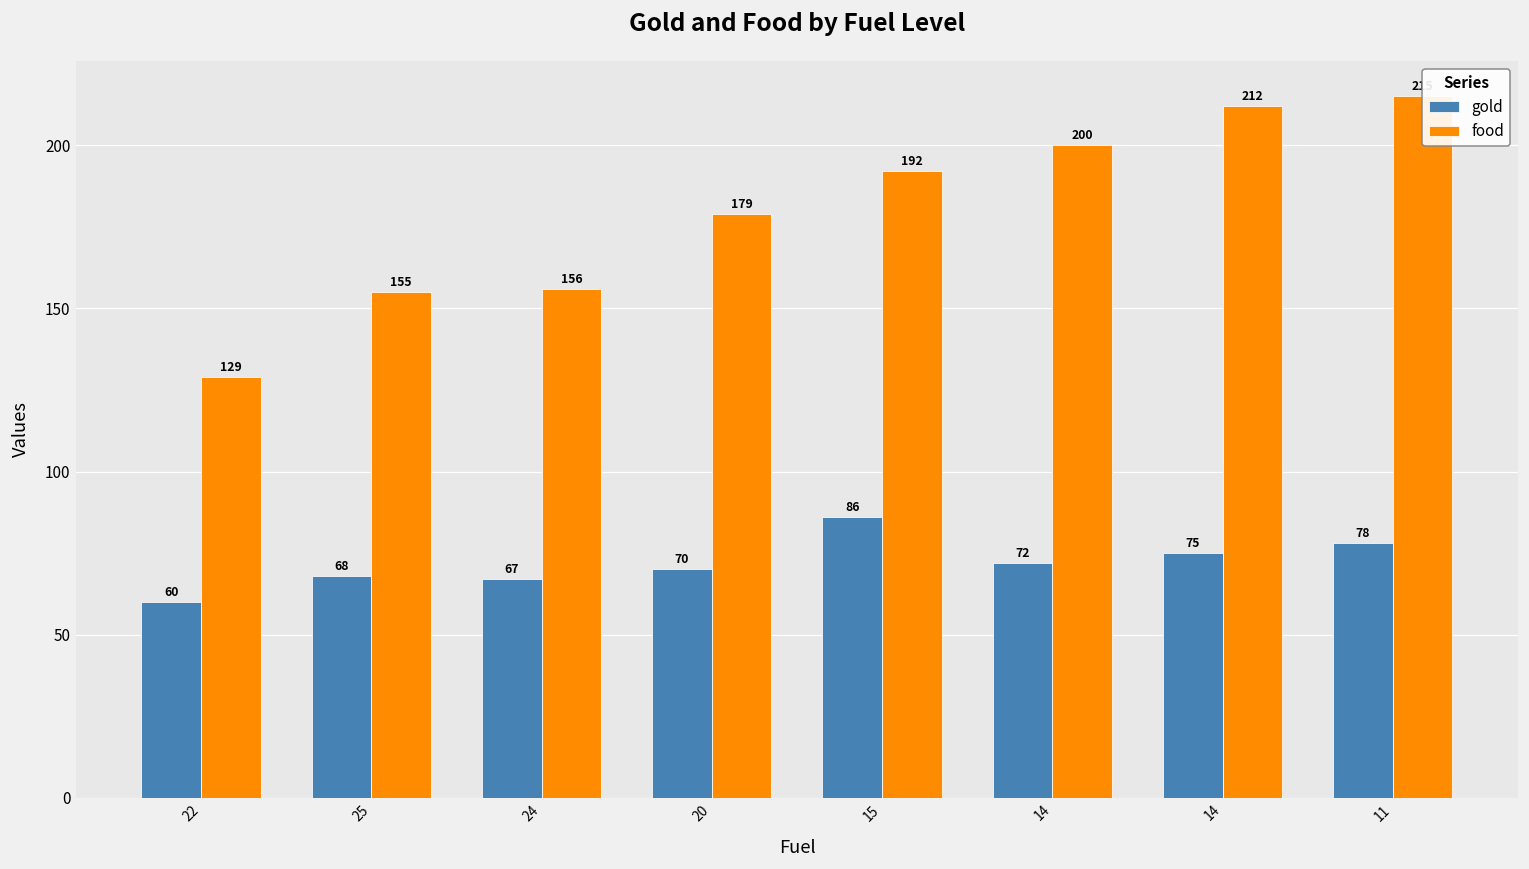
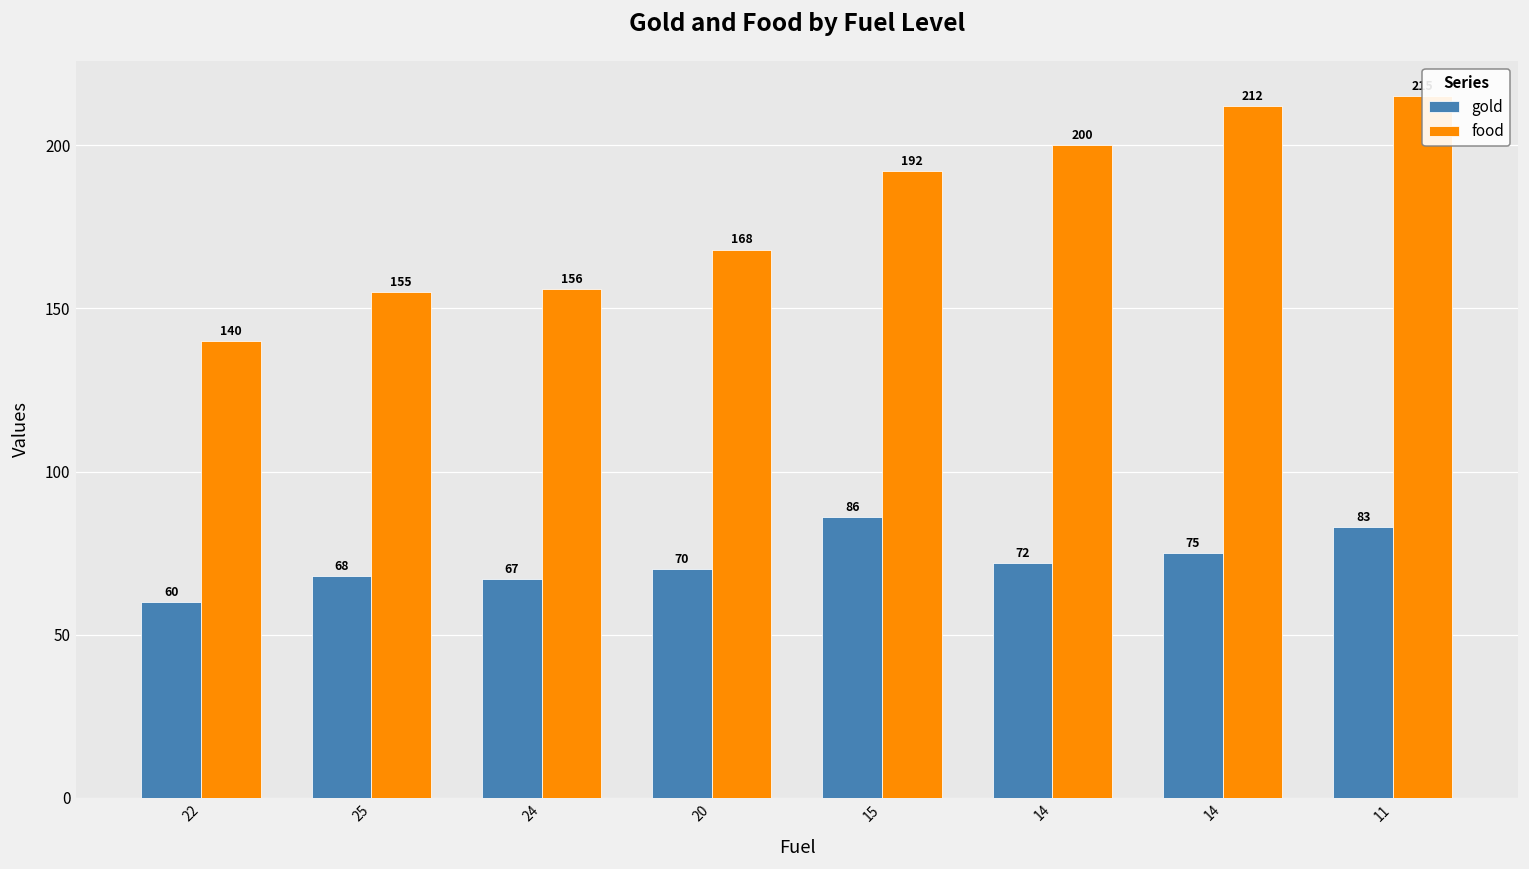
  {
    "gold": {
      "22": 60,
      "25": 68,
      "24": 67,
      "20": 70,
      "15": 86,
-     "11": 78
+     "11": 83
    },
    "food": {
-     "22": 129,
+     "22": 140,
      "25": 155,
      "24": 156,
-     "20": 179,
+     "20": 168,
      "15": 192
    }
  }
